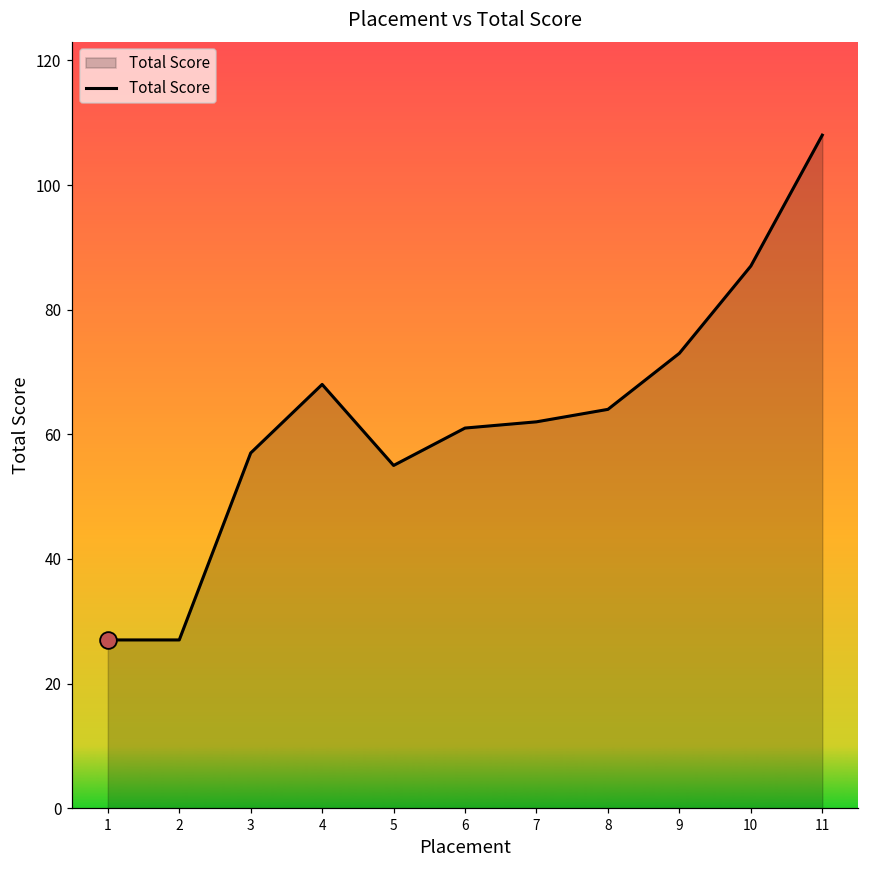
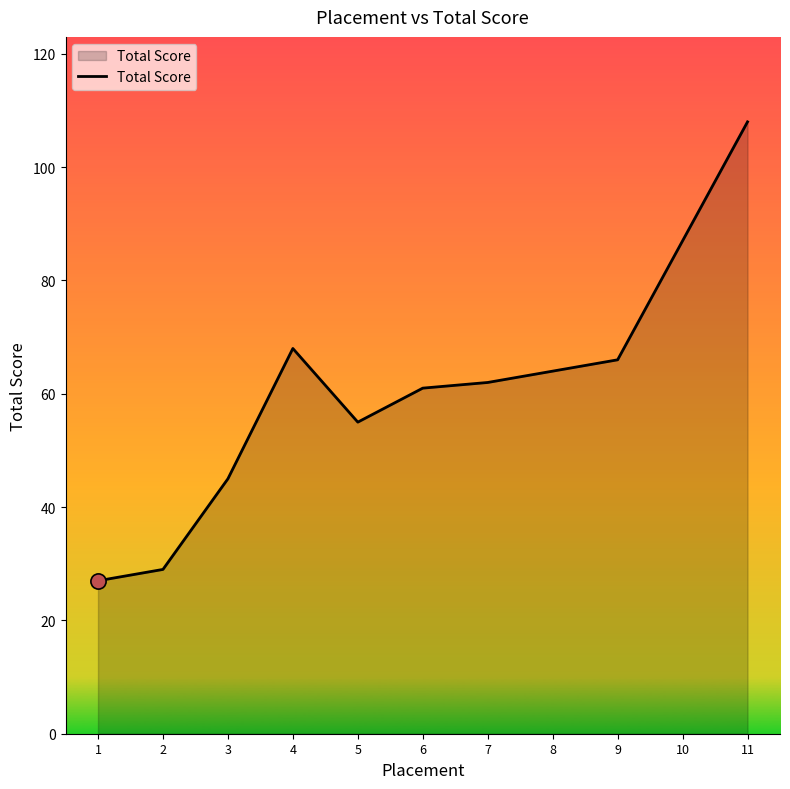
  {
    "Total Score": {
-     "2": 27,
-     "3": 57,
+     "2": 29,
+     "3": 45,
      "4": 68,
      "5": 55,
      "6": 61,
      "7": 62,
      "8": 64,
-     "9": 73,
+     "9": 66,
      "10": 87,
      "11": 108
    }
  }
